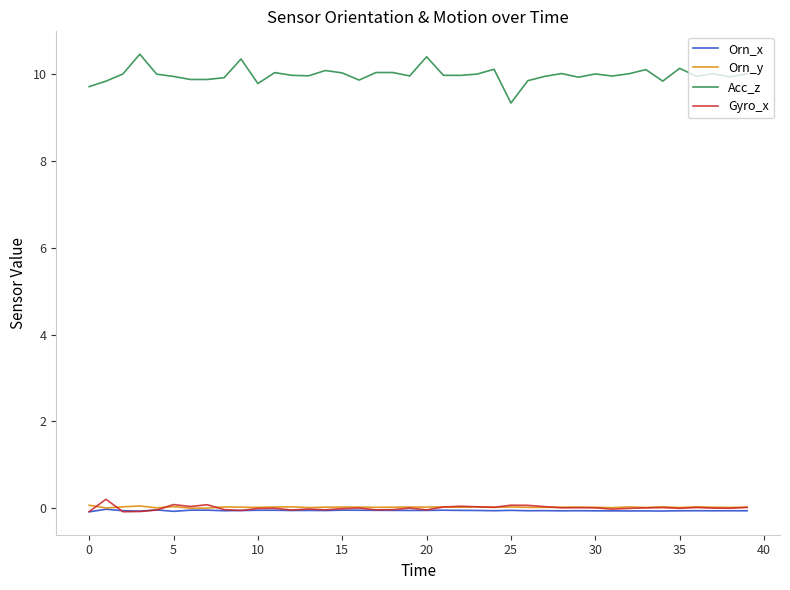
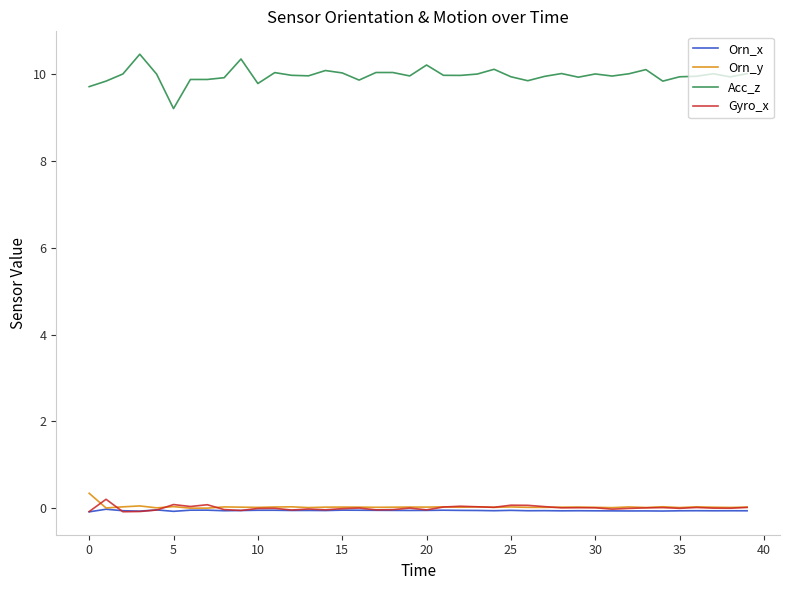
  {
    "Orn_x": {
      "5": -0.1,
      "25": -0.1,
      "30": -0.1
    },
    "Orn_y": {
-     "0": 0.1,
+     "0": 0.3,
      "20": 0.0
    },
    "Acc_z": {
      "0": 9.7,
-     "5": 9.9,
+     "5": 9.2,
      "10": 9.8,
      "15": 10.0,
-     "20": 10.4,
-     "25": 9.3,
+     "20": 10.2,
+     "25": 9.9,
      "30": 10.0,
-     "35": 10.1
+     "35": 9.9
    }
  }
